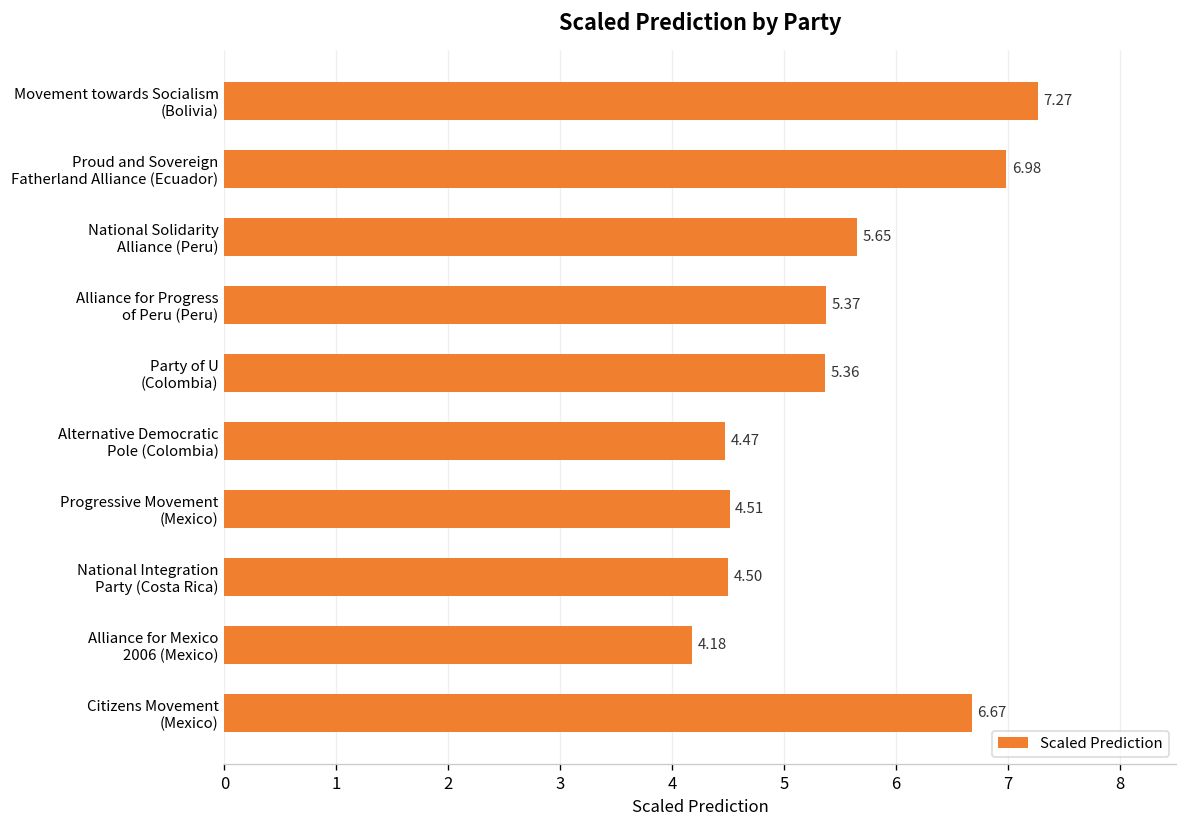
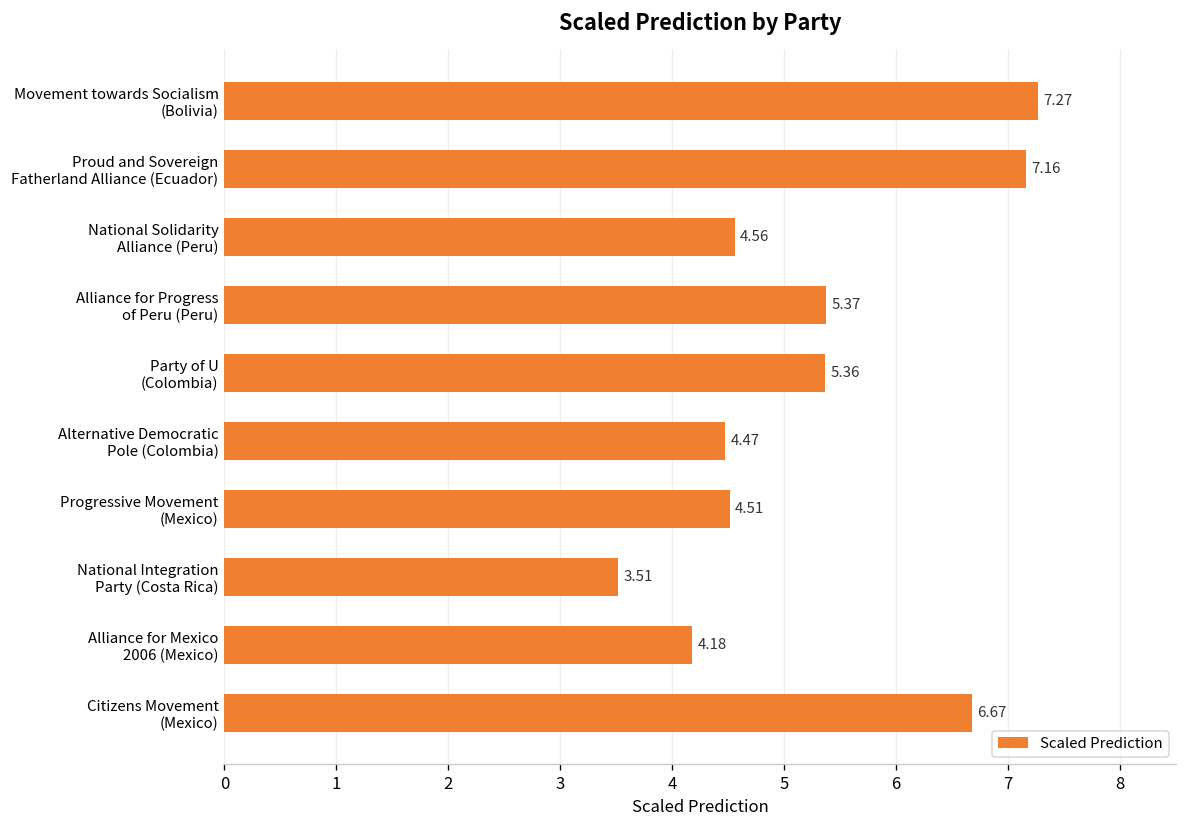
  {
    "Movement towards Socialism (Bolivia)": 7.27,
-   "Proud and Sovereign Fatherland Alliance (Ecuador)": 6.98,
-   "National Solidarity Alliance (Peru)": 5.65,
+   "Proud and Sovereign Fatherland Alliance (Ecuador)": 7.16,
+   "National Solidarity Alliance (Peru)": 4.56,
    "Alliance for Progress of Peru (Peru)": 5.37,
    "Party of U (Colombia)": 5.36,
    "Alternative Democratic Pole (Colombia)": 4.47,
    "Progressive Movement (Mexico)": 4.51,
-   "National Integration Party (Costa Rica)": 4.50,
+   "National Integration Party (Costa Rica)": 3.51,
    "Alliance for Mexico 2006 (Mexico)": 4.18,
    "Citizens Movement (Mexico)": 6.67
  }
